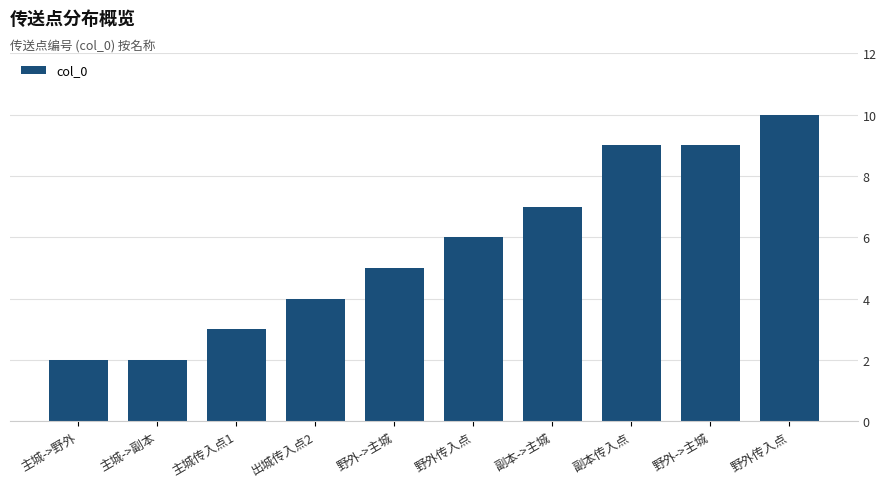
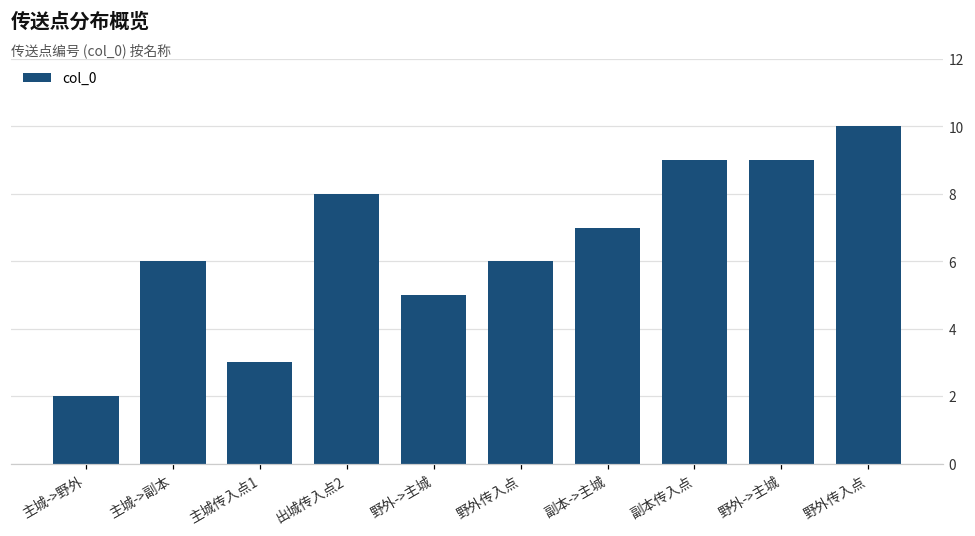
  {
    "主城->野外": 2,
-   "主城->副本": 2,
+   "主城->副本": 6,
    "主城传入点1": 3,
-   "出城传入点2": 4,
+   "出城传入点2": 8,
    "副本->主城": 7,
    "副本传入点": 9
  }
